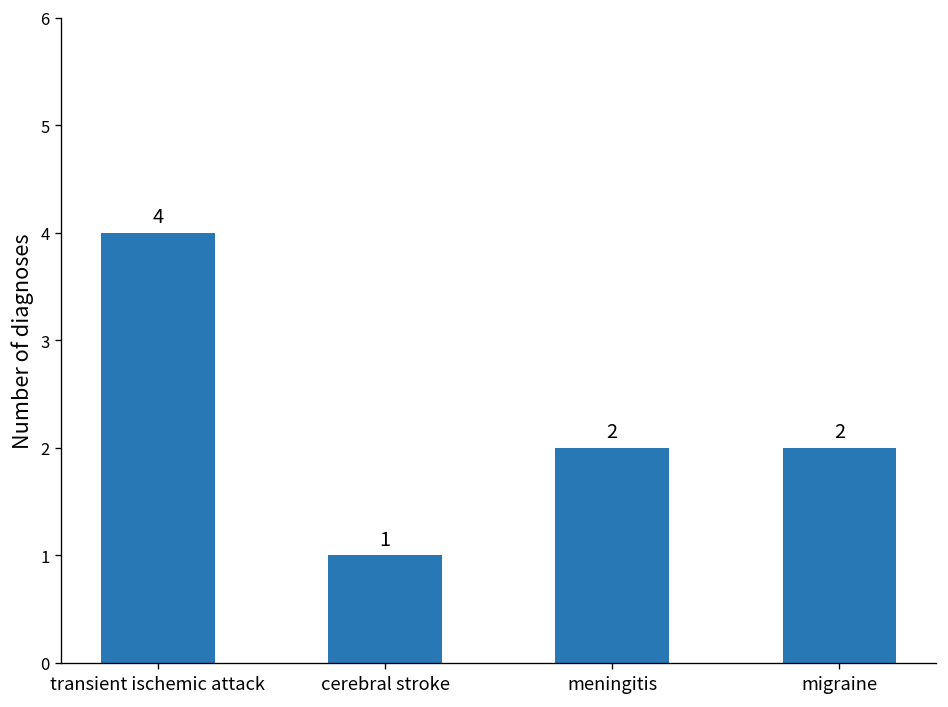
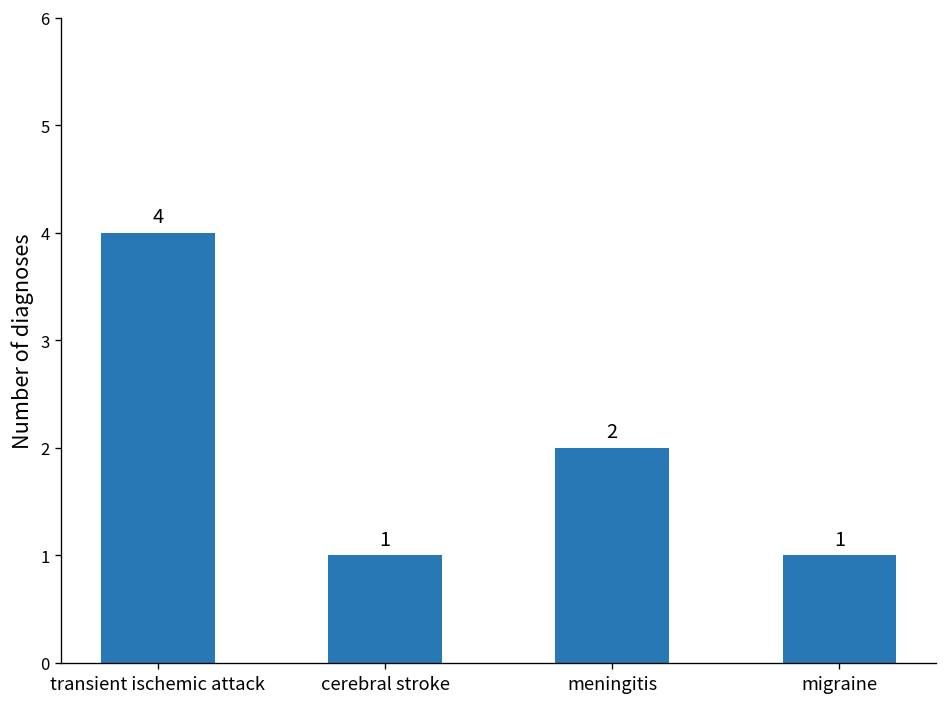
  {
    "transient ischemic attack": 4,
    "cerebral stroke": 1,
    "meningitis": 2,
-   "migraine": 2
+   "migraine": 1
  }
